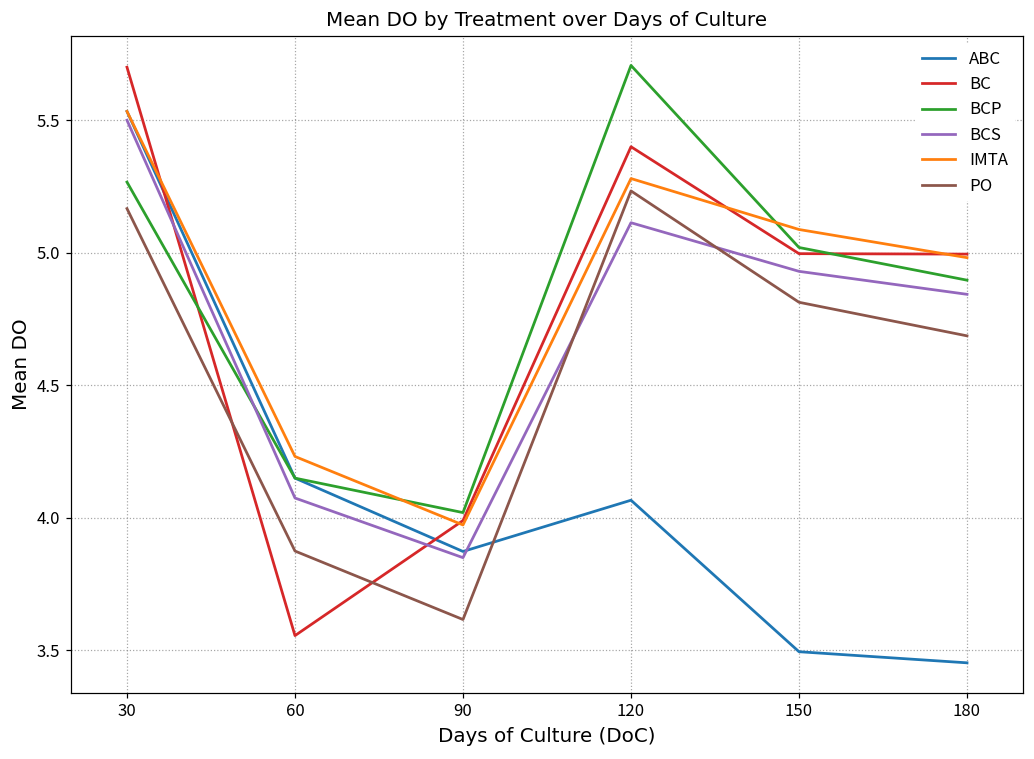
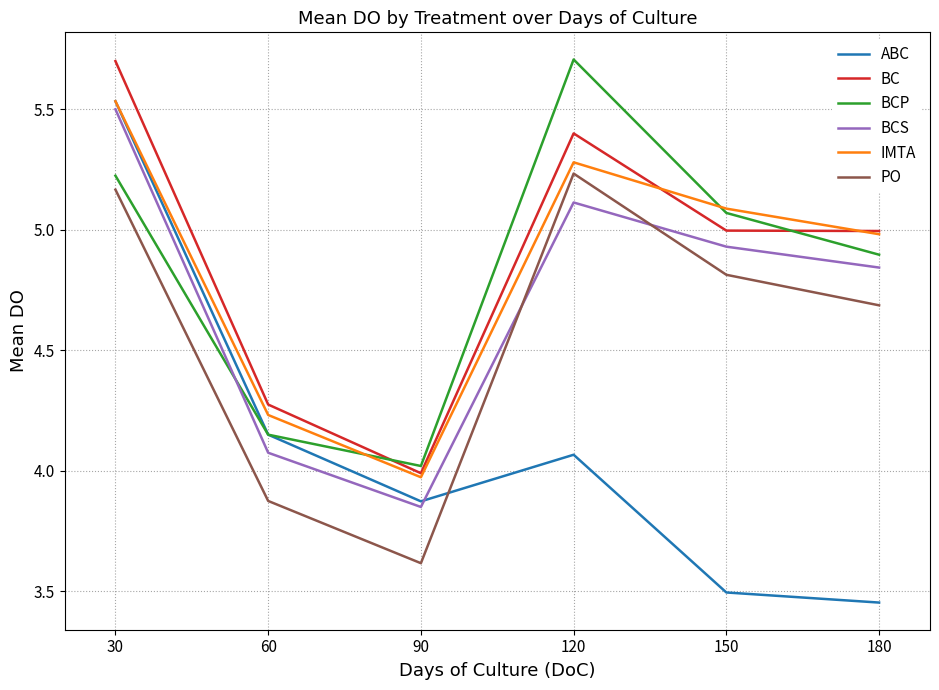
  {
    "ABC": {
      "90": 3.87,
      "120": 4.07,
      "150": 3.50,
      "180": 3.45
    },
    "BC": {
      "30": 5.70,
-     "60": 3.56,
+     "60": 4.28,
      "90": 3.99,
      "120": 5.40,
      "150": 5.00,
      "180": 5.00
    },
    "BCP": {
-     "30": 5.27,
+     "30": 5.22,
      "90": 4.02,
      "120": 5.71,
-     "150": 5.02,
+     "150": 5.07,
      "180": 4.90
    },
    "BCS": {
      "30": 5.50,
      "60": 4.08,
      "90": 3.85,
      "120": 5.11,
      "150": 4.93,
      "180": 4.84
    },
    "IMTA": {
      "60": 4.23,
      "90": 3.97,
      "120": 5.28,
      "150": 5.09,
      "180": 4.98
    },
    "PO": {
      "30": 5.17,
      "60": 3.88,
      "90": 3.62,
      "120": 5.23,
      "150": 4.81,
      "180": 4.69
    }
  }
